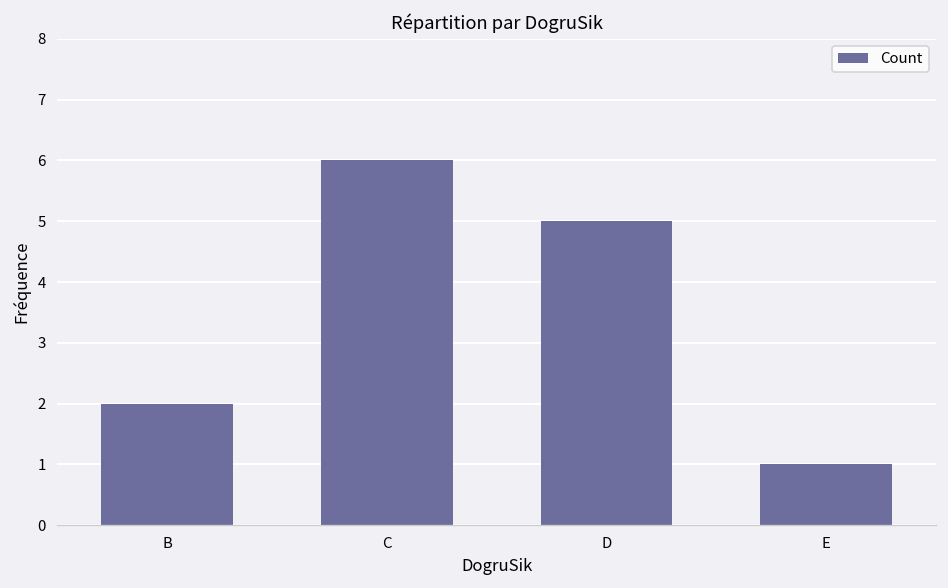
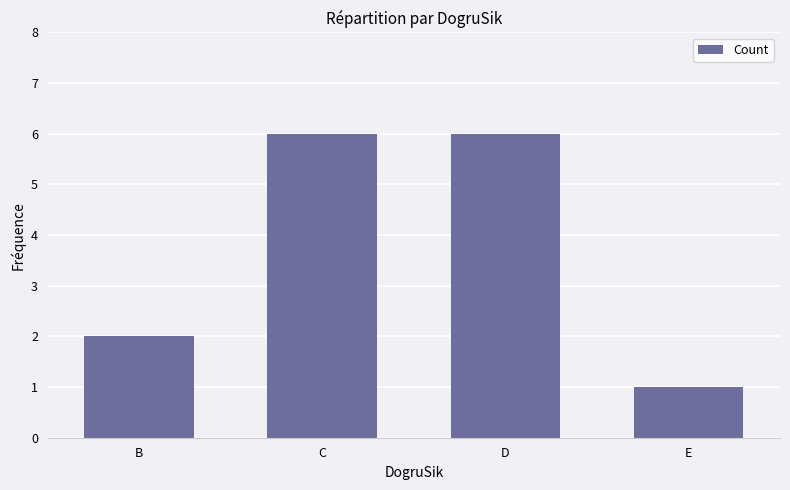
  {
    "B": 2,
    "C": 6,
-   "D": 5,
+   "D": 6,
    "E": 1
  }
